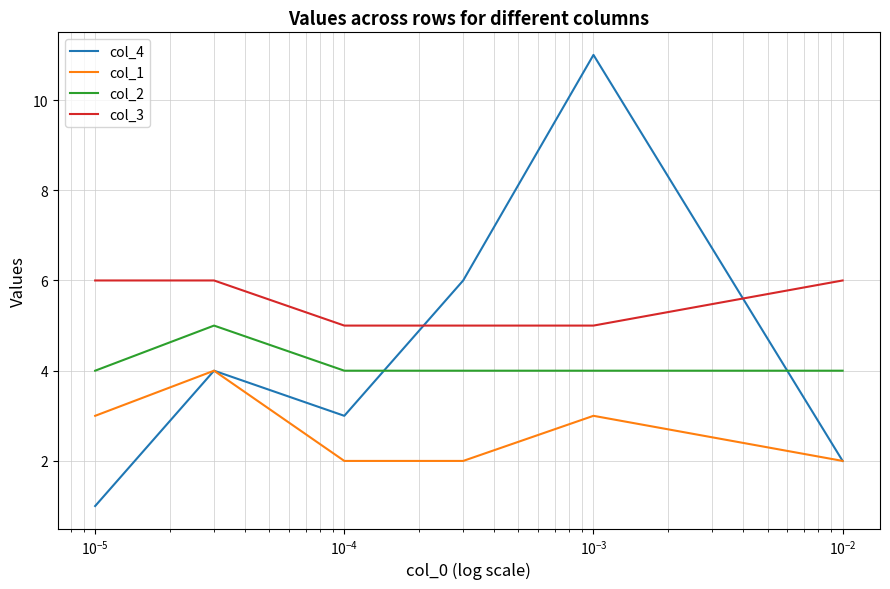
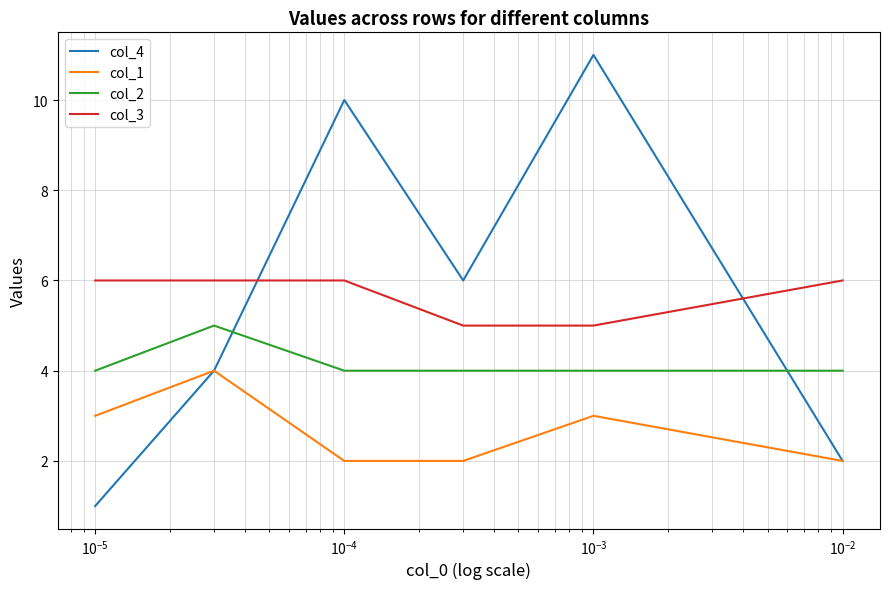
  {
    "col_4": {
      "10^-5": 1,
-     "10^-4": 3,
+     "10^-4": 10,
      "10^-3": 11
    },
    "col_1": {
      "10^-5": 3,
      "10^-4": 2,
      "10^-3": 3
    },
    "col_2": {
      "10^-5": 4,
      "10^-4": 4,
      "10^-3": 4,
      "10^-2": 4
    },
    "col_3": {
      "10^-5": 6,
-     "10^-4": 5,
+     "10^-4": 6,
      "10^-3": 5,
      "10^-2": 6
    }
  }
